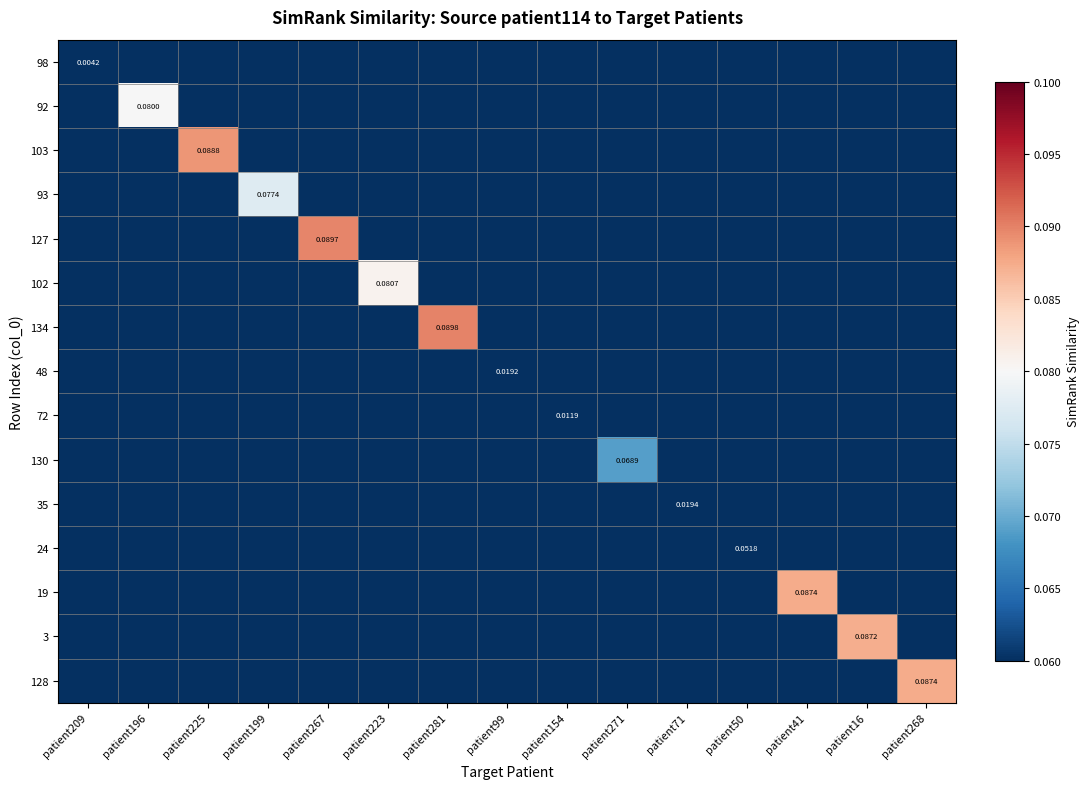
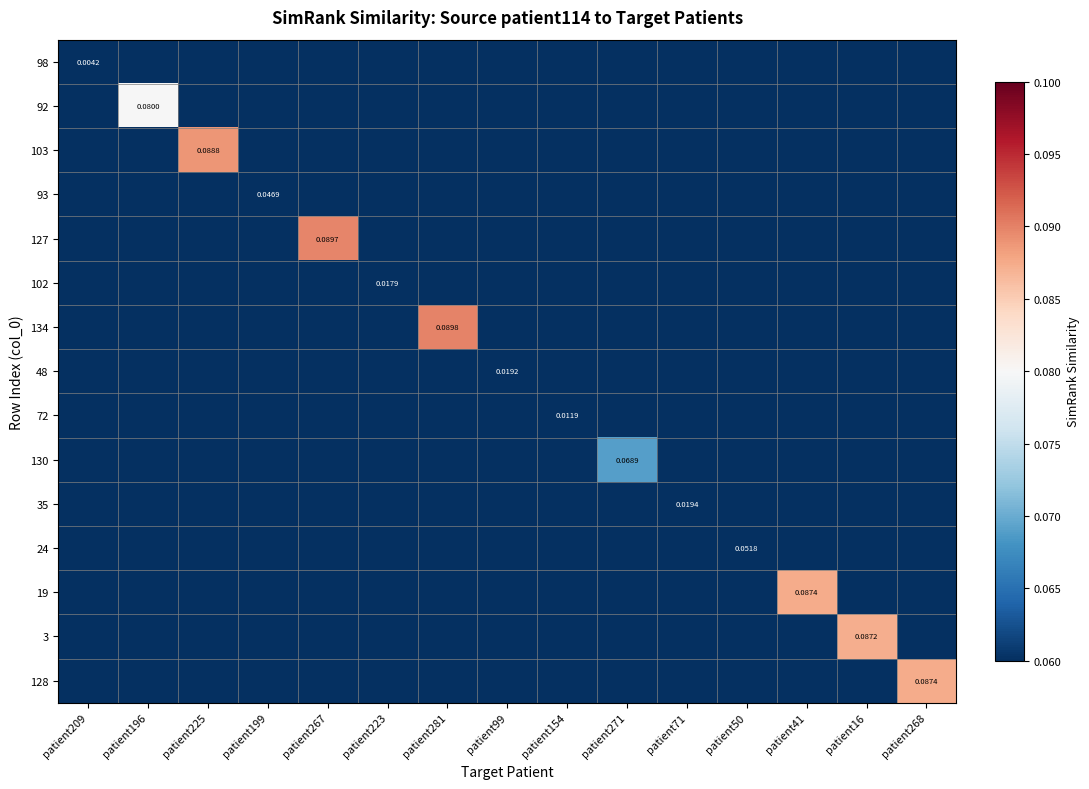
  {
    "98": {
      "patient209": 0.0042
    },
    "92": {
      "patient196": 0.0800
    },
    "103": {
      "patient225": 0.0888
    },
    "93": {
-     "patient199": 0.0774
+     "patient199": 0.0469
    },
    "127": {
      "patient267": 0.0897
    },
    "102": {
-     "patient223": 0.0807
+     "patient223": 0.0179
    },
    "134": {
      "patient281": 0.0898
    },
    "48": {
      "patient99": 0.0192
    },
    "72": {
      "patient154": 0.0119
    },
    "130": {
      "patient271": 0.0689
    },
    "35": {
      "patient71": 0.0194
    },
    "24": {
      "patient50": 0.0518
    },
    "19": {
      "patient41": 0.0874
    },
    "3": {
      "patient16": 0.0872
    },
    "128": {
      "patient268": 0.0874
    }
  }
